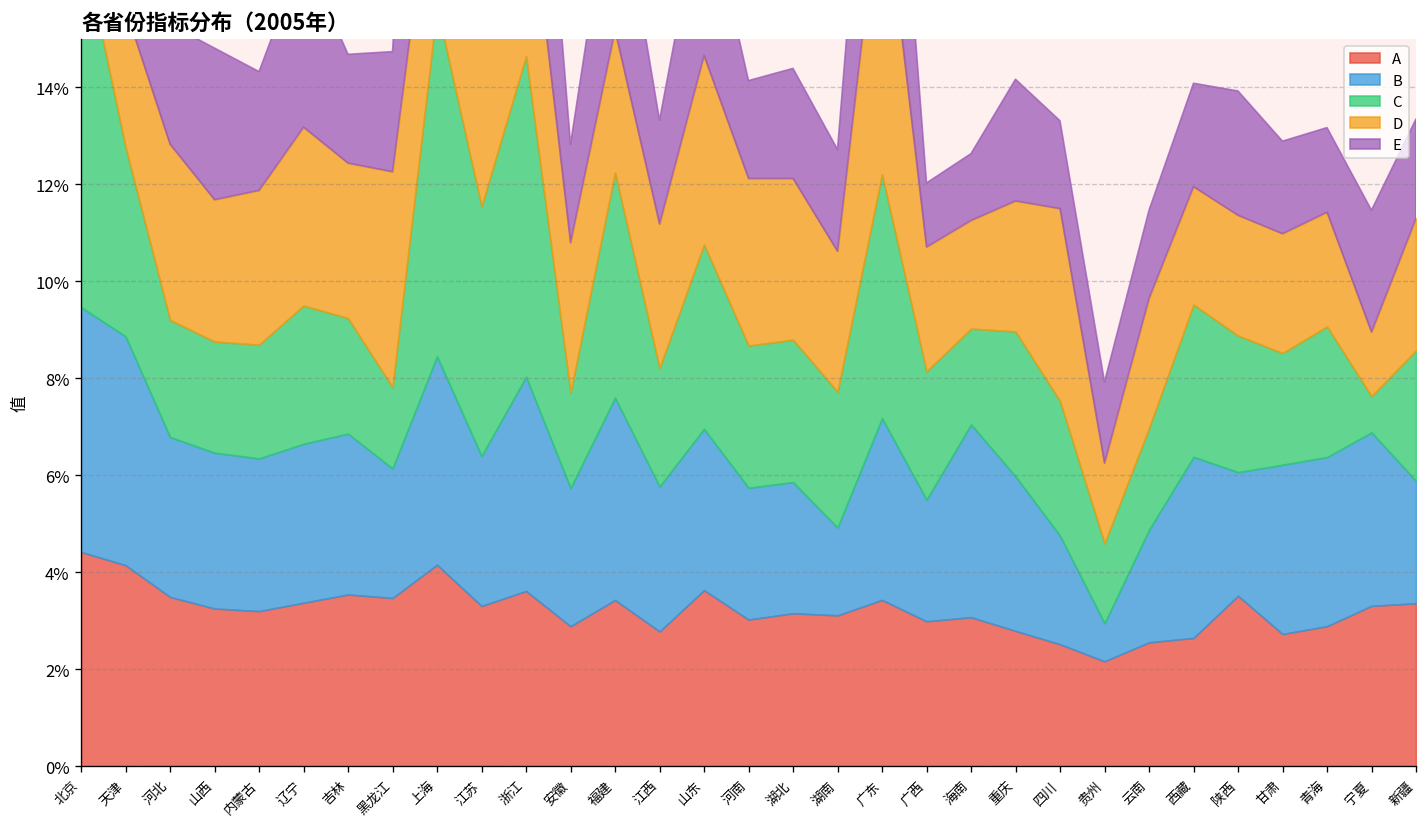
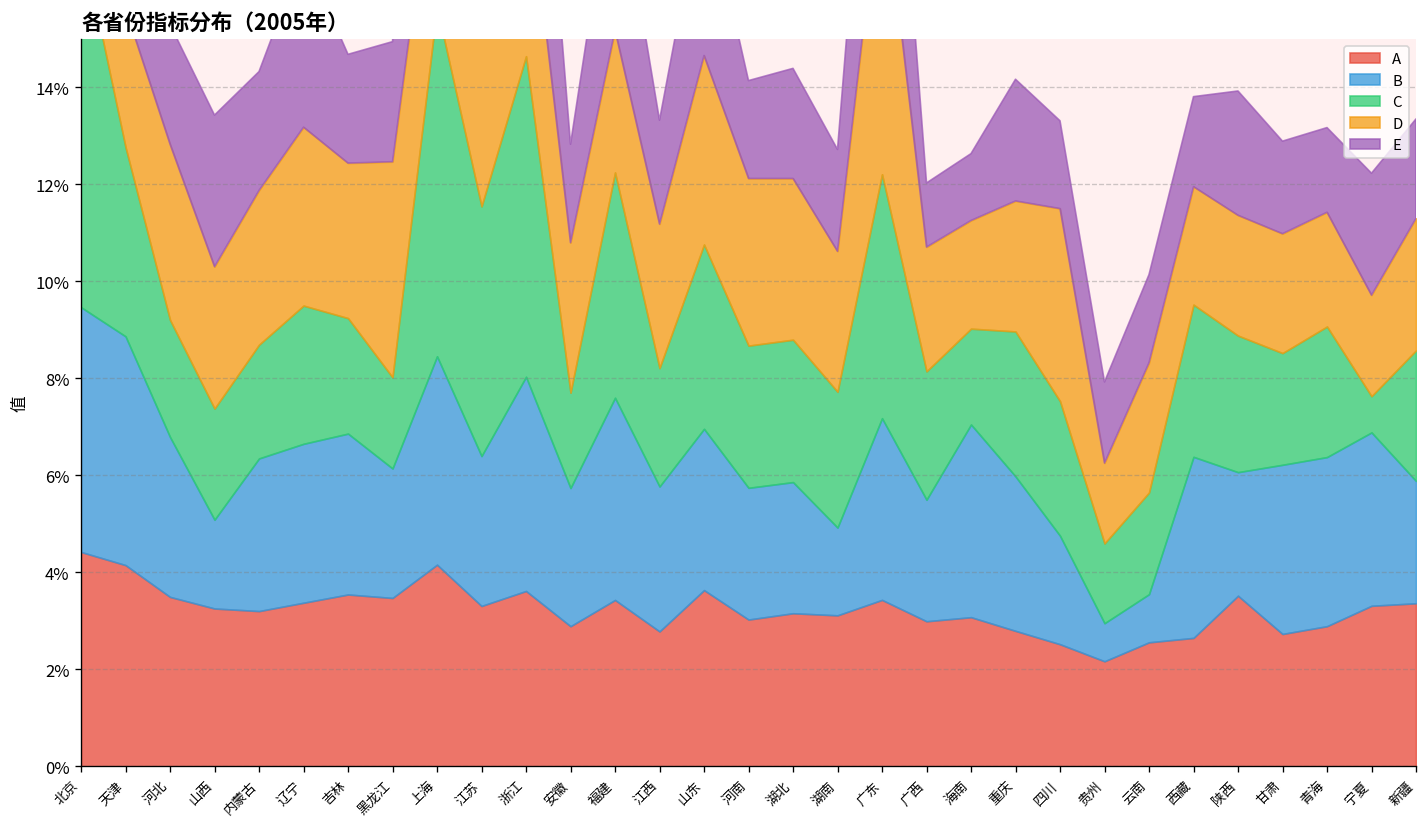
  {
    "A": {
      "北京": "4.4%",
      "天津": "4.2%",
      "河北": "3.5%",
      "山西": "3.3%",
      "内蒙古": "3.2%",
      "辽宁": "3.4%",
      "吉林": "3.5%",
      "黑龙江": "3.5%",
      "上海": "4.2%",
      "江苏": "3.3%",
      "浙江": "3.6%",
      "安徽": "2.9%",
      "福建": "3.4%",
      "江西": "2.8%",
      "山东": "3.6%",
      "河南": "3.0%",
      "湖北": "3.2%",
      "湖南": "3.1%",
      "广东": "3.4%",
      "广西": "3.0%",
      "海南": "3.1%",
      "重庆": "2.8%",
      "四川": "2.5%",
      "贵州": "2.2%",
      "云南": "2.6%",
      "西藏": "2.6%",
      "陕西": "3.5%",
      "甘肃": "2.7%",
      "青海": "2.9%",
      "宁夏": "3.3%",
      "新疆": "3.4%"
    },
    "B": {
      "北京": "5.0%",
      "天津": "4.7%",
      "河北": "3.3%",
-     "山西": "3.2%",
+     "山西": "1.8%",
      "内蒙古": "3.1%",
      "辽宁": "3.3%",
      "吉林": "3.3%",
      "黑龙江": "2.7%",
      "上海": "4.3%",
      "江苏": "3.1%",
      "浙江": "4.4%",
      "安徽": "2.8%",
      "福建": "4.2%",
      "江西": "3.0%",
      "山东": "3.3%",
      "河南": "2.7%",
      "湖北": "2.7%",
      "湖南": "1.8%",
      "广东": "3.7%",
      "广西": "2.5%",
      "海南": "4.0%",
      "重庆": "3.2%",
      "四川": "2.2%",
      "贵州": "0.8%",
-     "云南": "2.3%",
+     "云南": "1.0%",
      "西藏": "3.7%",
      "陕西": "2.5%",
      "甘肃": "3.5%",
      "青海": "3.5%",
      "宁夏": "3.6%",
      "新疆": "2.5%"
    },
    "C": {
      "天津": "3.9%",
      "河北": "2.4%",
      "山西": "2.3%",
      "内蒙古": "2.3%",
      "辽宁": "2.9%",
      "吉林": "2.4%",
-     "黑龙江": "1.7%",
+     "黑龙江": "1.9%",
      "江苏": "5.1%",
      "浙江": "6.6%",
      "安徽": "2.0%",
      "福建": "4.6%",
      "江西": "2.4%",
      "山东": "3.8%",
      "河南": "2.9%",
      "湖北": "2.9%",
      "湖南": "2.8%",
      "广东": "5.0%",
      "广西": "2.6%",
      "海南": "2.0%",
      "重庆": "3.0%",
      "四川": "2.8%",
      "贵州": "1.6%",
      "云南": "2.1%",
      "西藏": "3.1%",
      "陕西": "2.8%",
      "甘肃": "2.3%",
      "青海": "2.7%",
      "宁夏": "0.7%",
      "新疆": "2.7%"
    },
    "D": {
      "河北": "3.6%",
      "山西": "2.9%",
      "内蒙古": "3.2%",
      "辽宁": "3.7%",
      "吉林": "3.2%",
      "黑龙江": "4.4%",
      "安徽": "3.1%",
      "江西": "3.0%",
      "山东": "3.9%",
      "河南": "3.4%",
      "湖北": "3.3%",
      "湖南": "2.9%",
      "广西": "2.6%",
      "海南": "2.2%",
      "重庆": "2.7%",
      "四川": "4.0%",
      "贵州": "1.7%",
      "云南": "2.7%",
      "西藏": "2.4%",
      "陕西": "2.5%",
      "甘肃": "2.5%",
      "青海": "2.4%",
-     "宁夏": "1.3%",
+     "宁夏": "2.1%",
      "新疆": "2.7%"
    },
    "E": {
      "山西": "3.1%",
      "内蒙古": "2.4%",
      "吉林": "2.2%",
      "黑龙江": "2.5%",
      "安徽": "2.0%",
      "江西": "2.1%",
      "河南": "2.0%",
      "湖北": "2.3%",
      "湖南": "2.1%",
      "广西": "1.3%",
      "海南": "1.4%",
      "重庆": "2.5%",
      "四川": "1.8%",
      "贵州": "1.7%",
      "云南": "1.8%",
-     "西藏": "2.1%",
+     "西藏": "1.9%",
      "陕西": "2.6%",
      "甘肃": "1.9%",
      "青海": "1.7%",
      "宁夏": "2.5%",
      "新疆": "2.0%"
    }
  }
